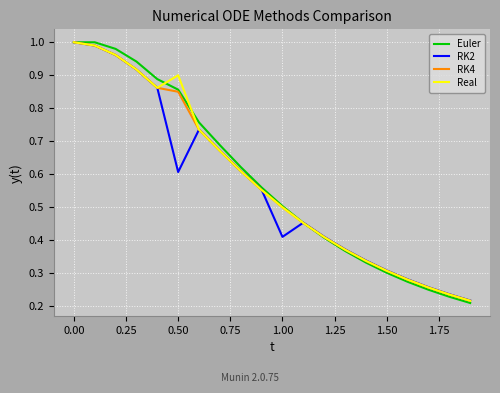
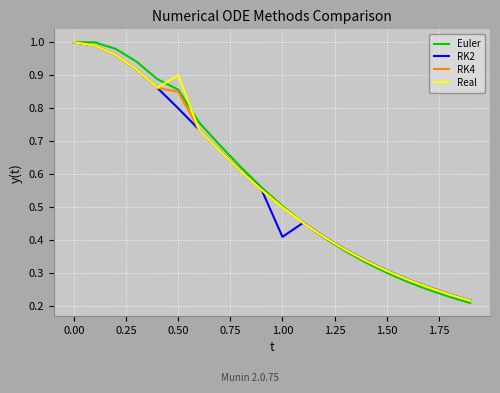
  {
    "RK2": {
-     "0.50": 0.61,
+     "0.50": 0.80,
      "1.00": 0.41
    },
    "Real": {
      "0.50": 0.90
    }
  }
